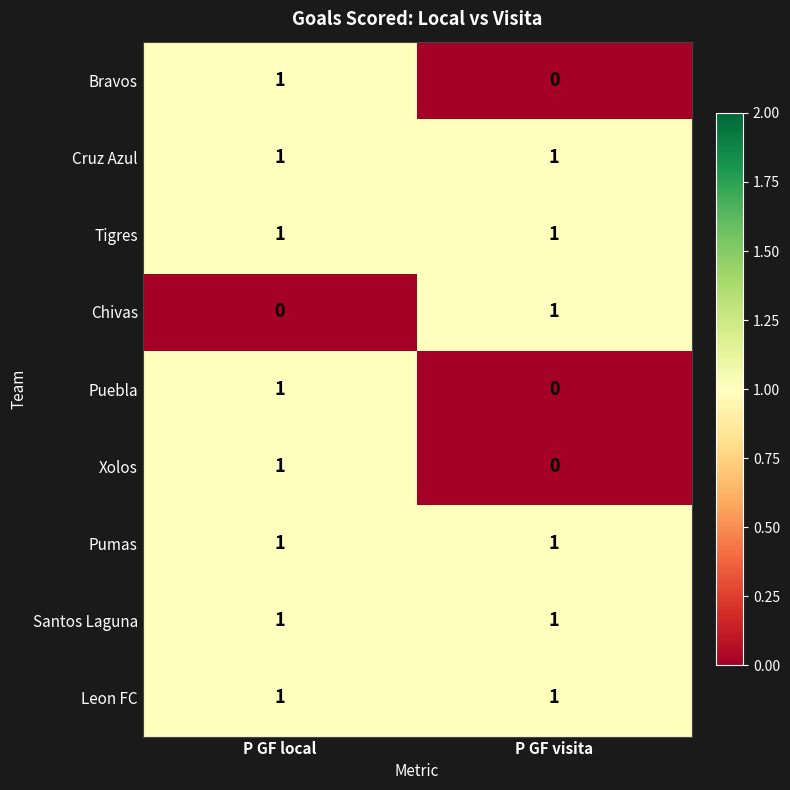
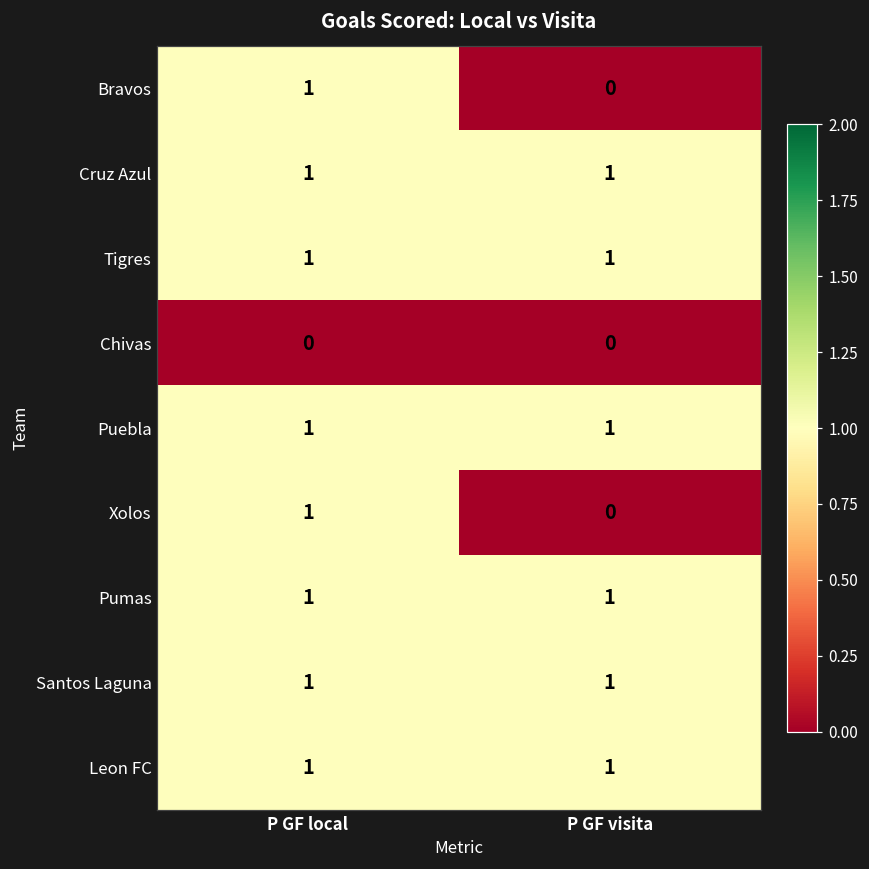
  {
    "Bravos": {
      "P GF local": 1,
      "P GF visita": 0
    },
    "Cruz Azul": {
      "P GF local": 1,
      "P GF visita": 1
    },
    "Tigres": {
      "P GF local": 1,
      "P GF visita": 1
    },
    "Chivas": {
      "P GF local": 0,
-     "P GF visita": 1
+     "P GF visita": 0
    },
    "Puebla": {
      "P GF local": 1,
-     "P GF visita": 0
+     "P GF visita": 1
    },
    "Xolos": {
      "P GF local": 1,
      "P GF visita": 0
    },
    "Pumas": {
      "P GF local": 1,
      "P GF visita": 1
    },
    "Santos Laguna": {
      "P GF local": 1,
      "P GF visita": 1
    },
    "Leon FC": {
      "P GF local": 1,
      "P GF visita": 1
    }
  }
